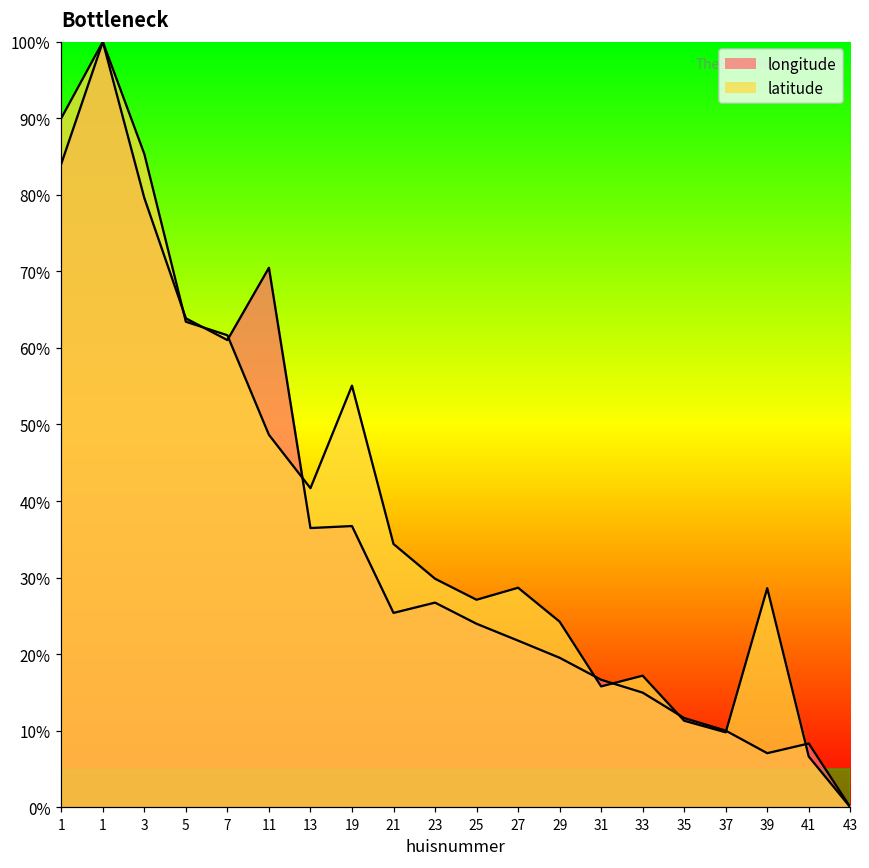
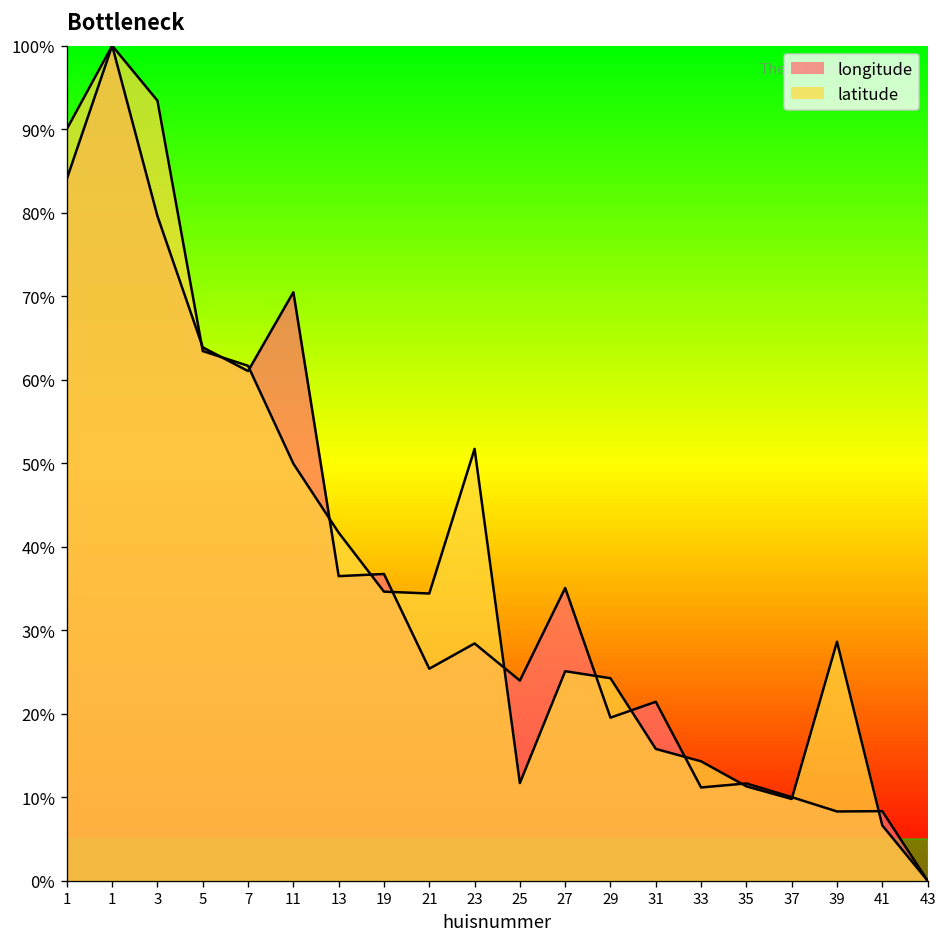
  {
    "longitude": {
      "3": "80%",
      "5": "64%",
      "7": "61%",
      "11": "70%",
      "13": "36%",
      "19": "37%",
      "21": "25%",
-     "23": "27%",
+     "23": "28%",
      "25": "24%",
-     "27": "22%",
+     "27": "35%",
      "29": "20%",
-     "31": "17%",
-     "33": "15%",
-     "39": "7%",
+     "31": "21%",
+     "33": "11%",
+     "39": "8%",
      "41": "8%"
    },
    "latitude": {
-     "3": "85%",
+     "3": "93%",
      "5": "63%",
      "7": "62%",
-     "11": "49%",
+     "11": "50%",
      "13": "42%",
-     "19": "55%",
+     "19": "35%",
      "21": "34%",
-     "23": "30%",
-     "25": "27%",
-     "27": "29%",
+     "23": "52%",
+     "25": "12%",
+     "27": "25%",
      "29": "24%",
      "31": "16%",
-     "33": "17%",
+     "33": "14%",
      "39": "29%",
      "41": "7%"
    }
  }
